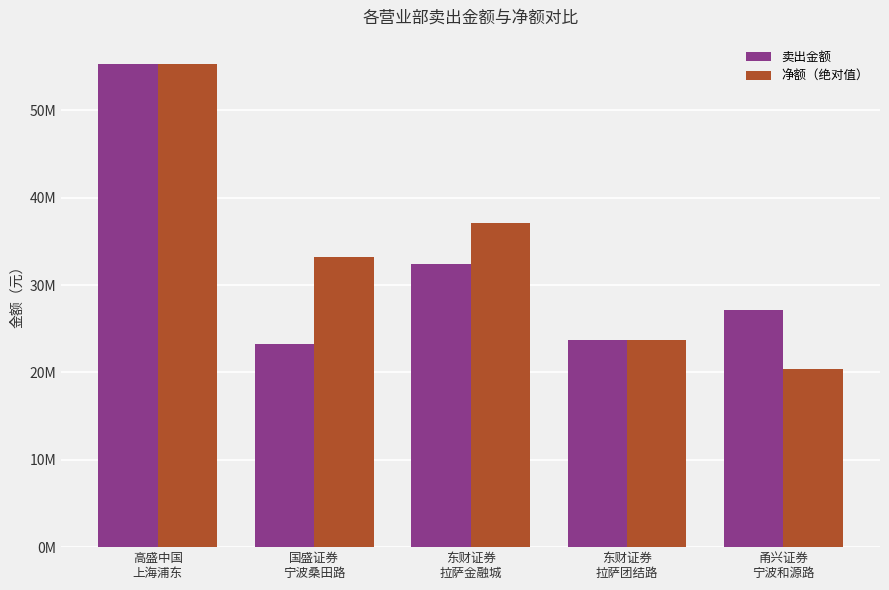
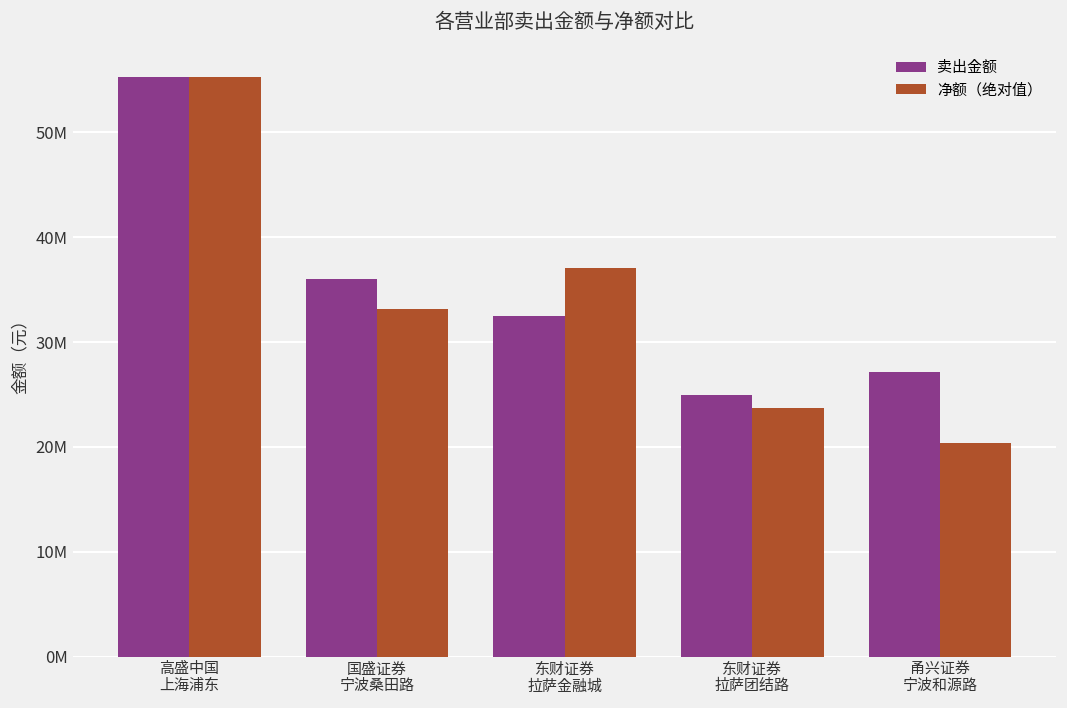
  {
    "卖出金额": {
      "高盛中国 上海浦东": 55000000,
-     "国盛证券 宁波桑田路": 23000000,
+     "国盛证券 宁波桑田路": 36000000,
      "东财证券 拉萨金融城": 32000000,
-     "东财证券 拉萨团结路": 24000000,
+     "东财证券 拉萨团结路": 25000000,
      "甬兴证券 宁波和源路": 27000000
    },
    "净额（绝对值）": {
      "高盛中国 上海浦东": 55000000,
      "国盛证券 宁波桑田路": 33000000,
      "东财证券 拉萨金融城": 37000000,
      "东财证券 拉萨团结路": 24000000,
      "甬兴证券 宁波和源路": 20000000
    }
  }
